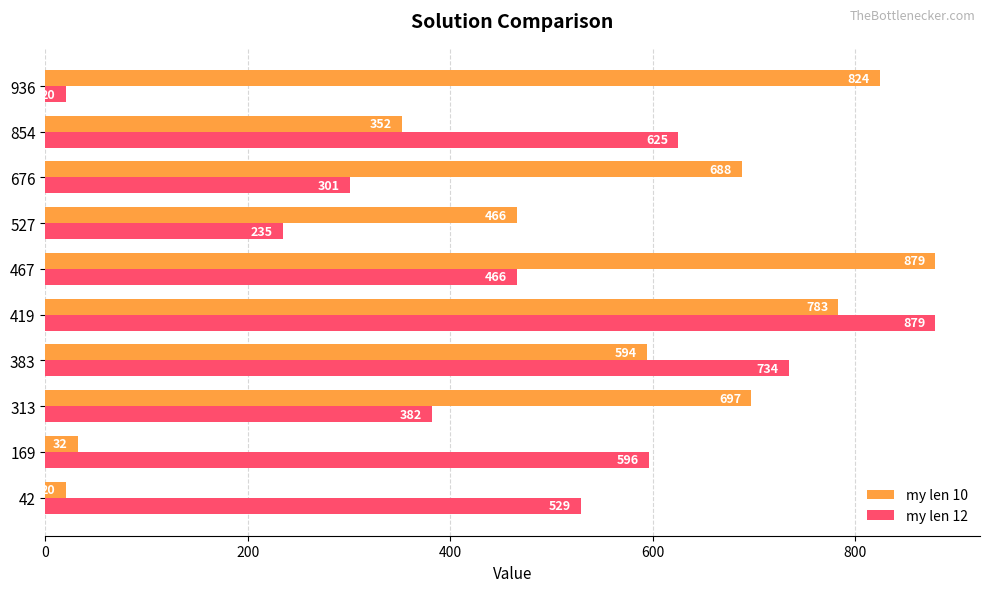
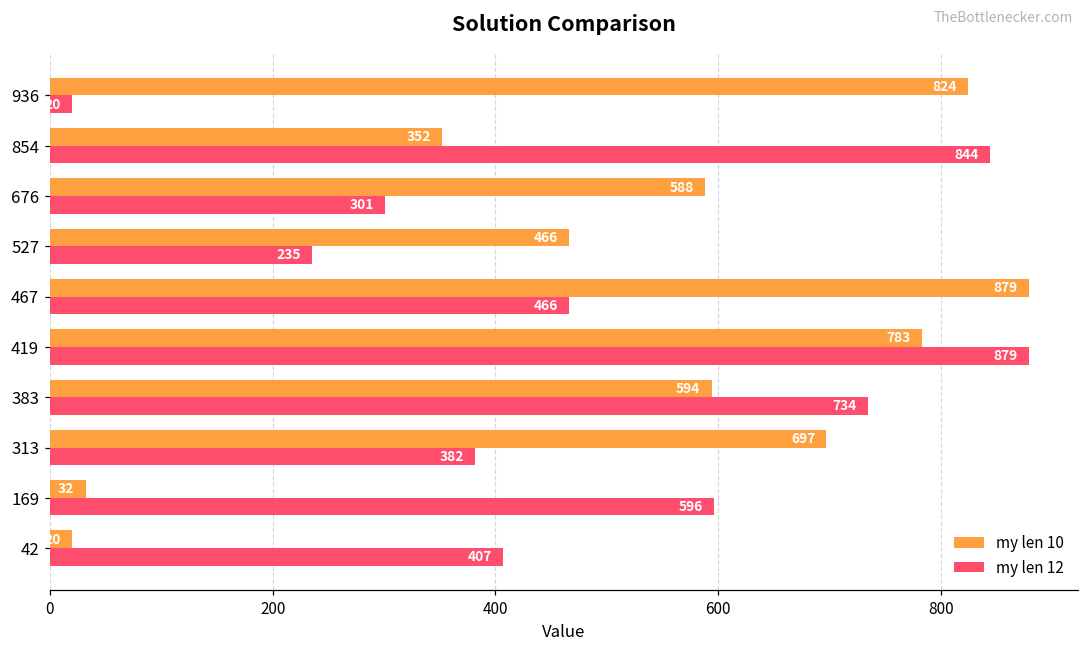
  {
    "my len 10": {
      "936": 824,
      "854": 352,
-     "676": 688,
+     "676": 588,
      "527": 466,
      "467": 879,
      "419": 783,
      "383": 594,
      "313": 697,
      "169": 32,
      "42": 20
    },
    "my len 12": {
      "936": 20,
-     "854": 625,
+     "854": 844,
      "676": 301,
      "527": 235,
      "467": 466,
      "419": 879,
      "383": 734,
      "313": 382,
      "169": 596,
-     "42": 529
+     "42": 407
    }
  }
